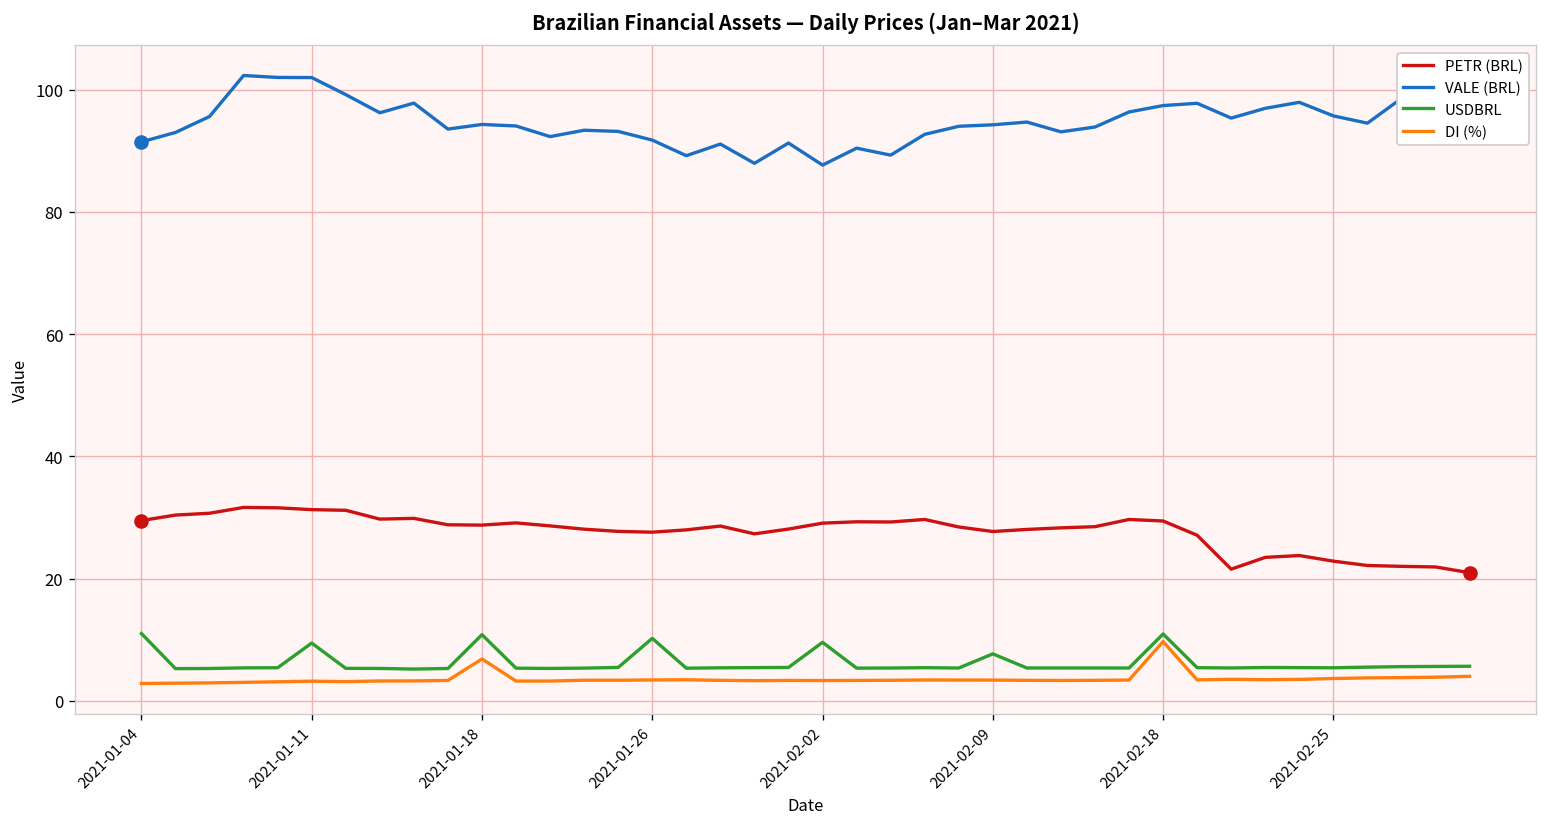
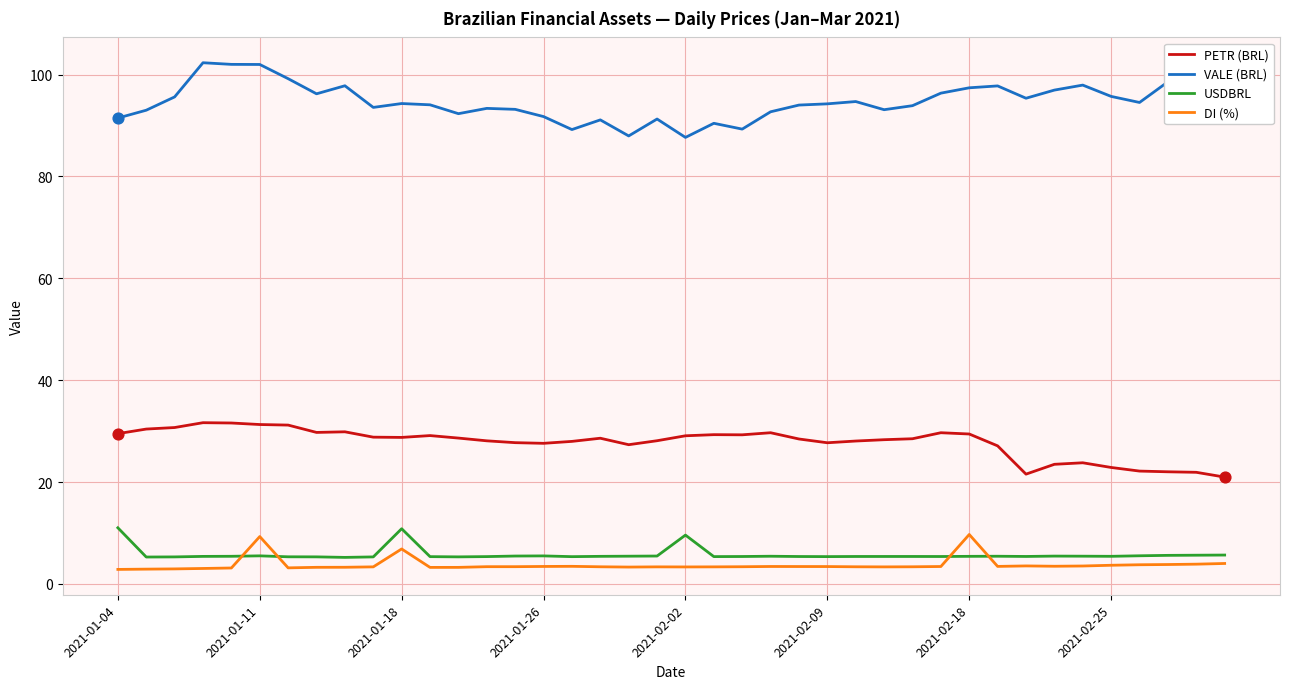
  {
    "USDBRL": {
      "2021-01-04": 11,
-     "2021-01-11": 9,
+     "2021-01-11": 6,
      "2021-01-18": 11,
-     "2021-01-26": 10,
+     "2021-01-26": 5,
      "2021-02-02": 10,
-     "2021-02-09": 8,
-     "2021-02-18": 11,
+     "2021-02-09": 5,
+     "2021-02-18": 5,
      "2021-02-25": 5
    },
    "DI (%)": {
      "2021-01-04": 3,
-     "2021-01-11": 3,
+     "2021-01-11": 9,
      "2021-01-18": 7,
      "2021-01-26": 3,
      "2021-02-02": 3,
      "2021-02-09": 3,
      "2021-02-18": 10,
      "2021-02-25": 4
    }
  }
